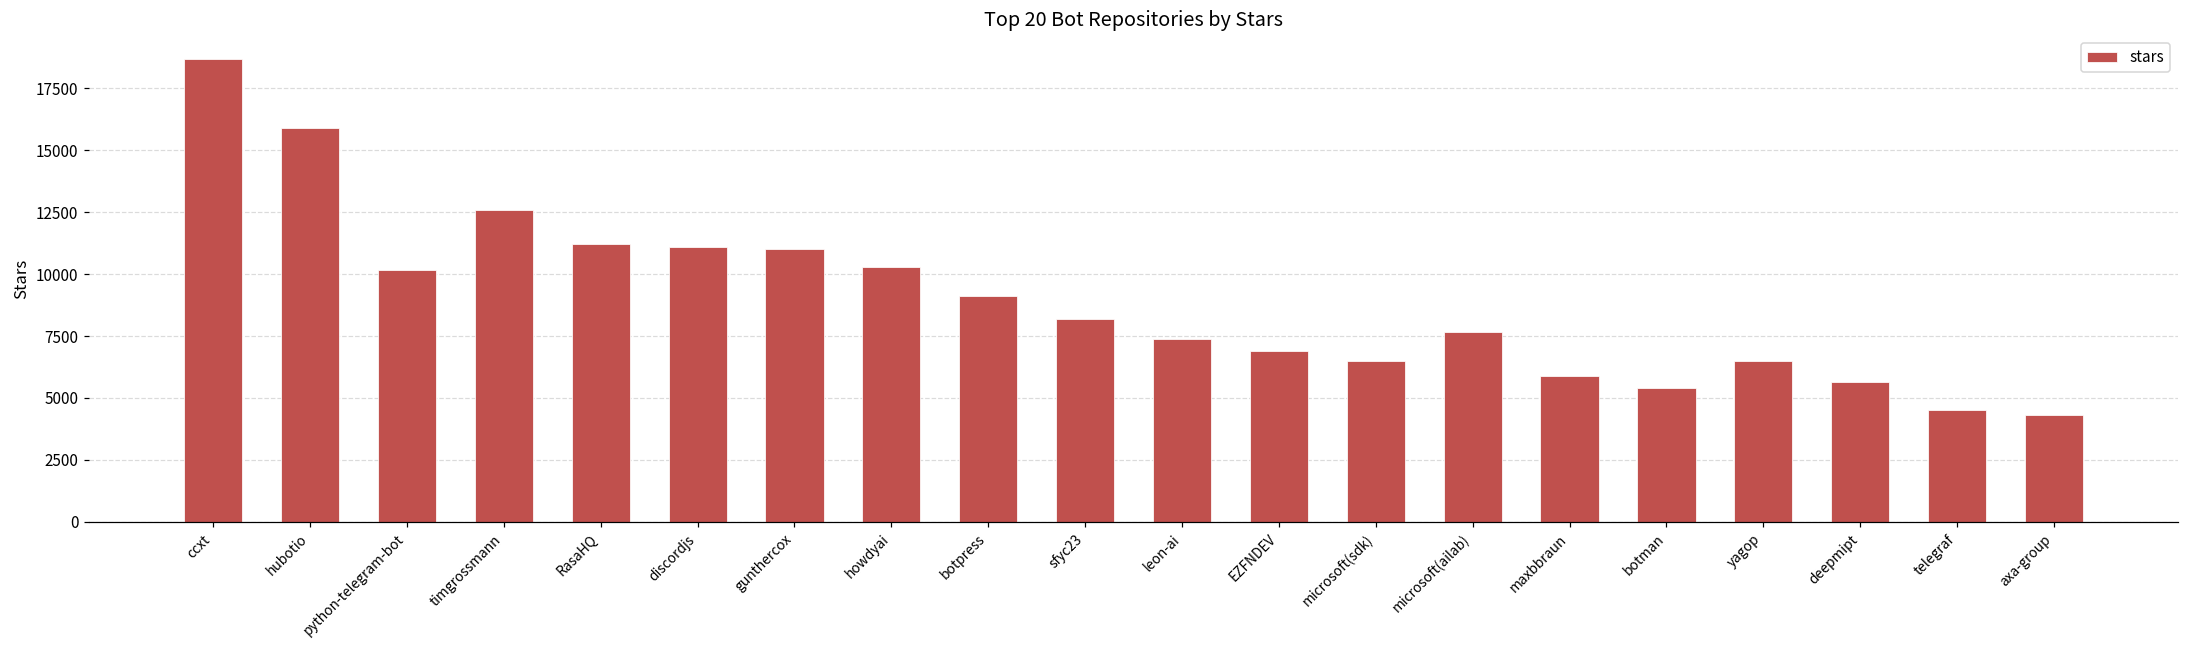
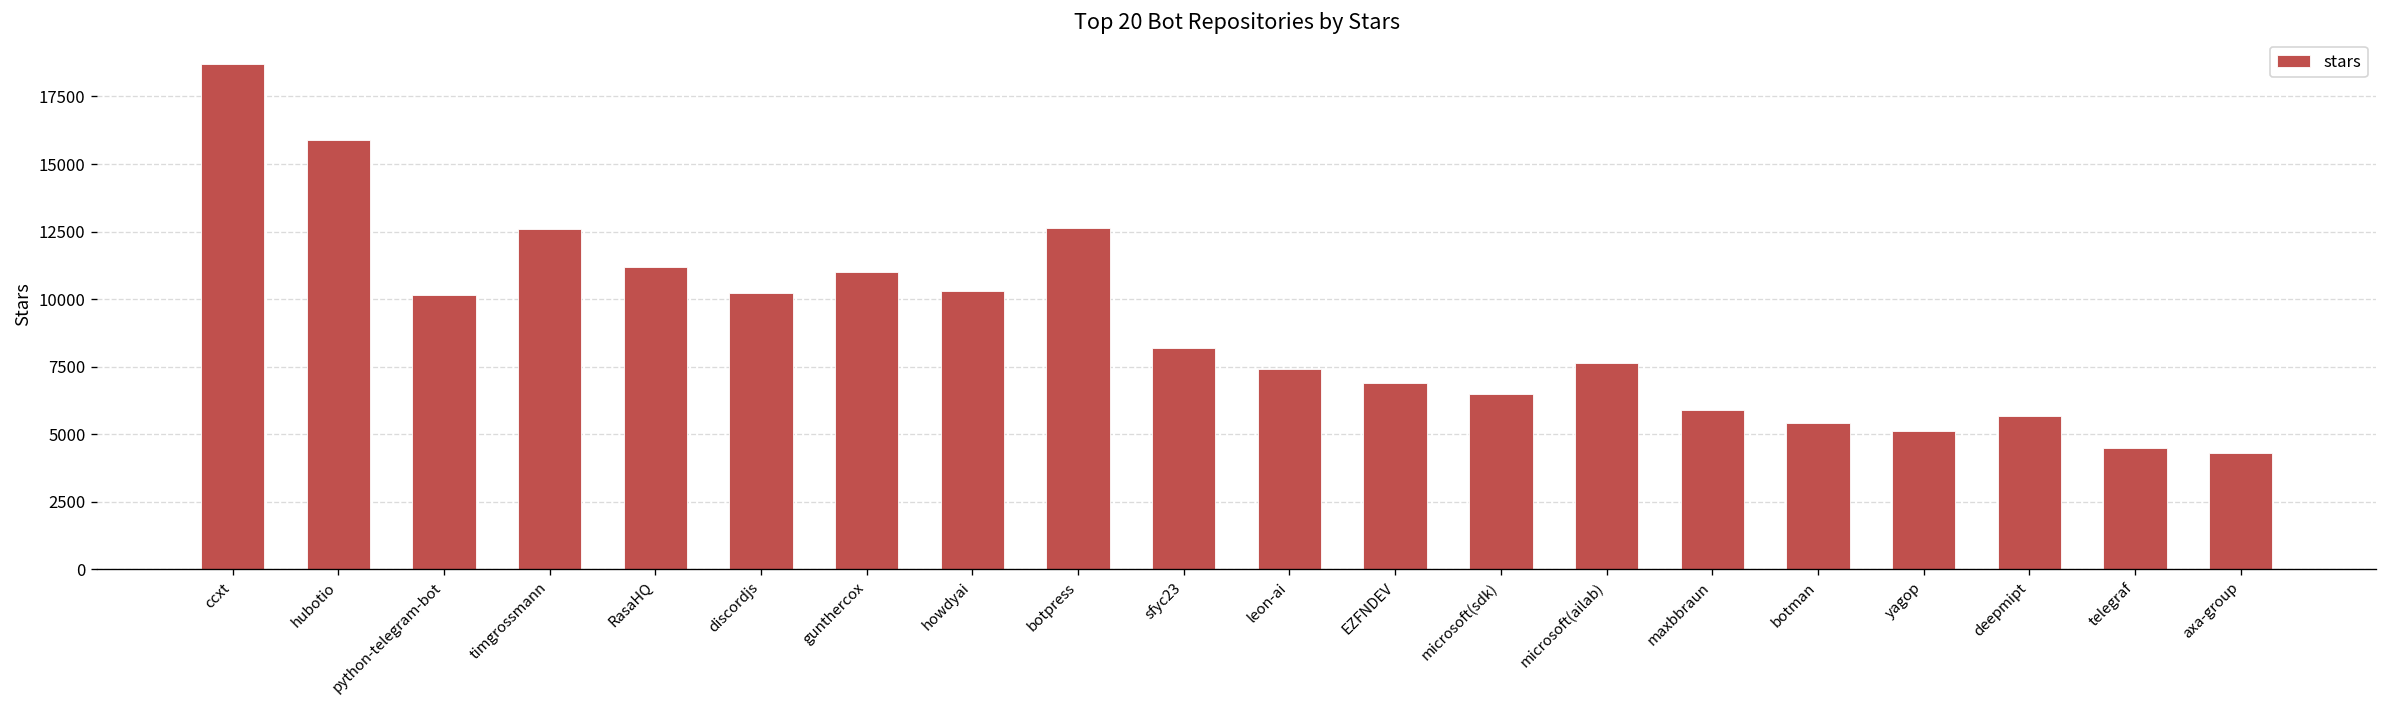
  {
    "ccxt": 18700,
    "hubotio": 15900,
    "python-telegram-bot": 10200,
    "timgrossmann": 12600,
    "RasaHQ": 11200,
-   "discordjs": 11100,
+   "discordjs": 10200,
    "gunthercox": 11000,
    "howdyai": 10300,
-   "botpress": 9100,
+   "botpress": 12600,
    "sfyc23": 8200,
    "leon-ai": 7400,
    "EZFNDEV": 6900,
    "microsoft(sdk)": 6500,
    "microsoft(ailab)": 7600,
    "maxbbraun": 5900,
    "botman": 5400,
-   "yagop": 6500,
+   "yagop": 5100,
    "deepmipt": 5700,
    "telegraf": 4500,
    "axa-group": 4300
  }
